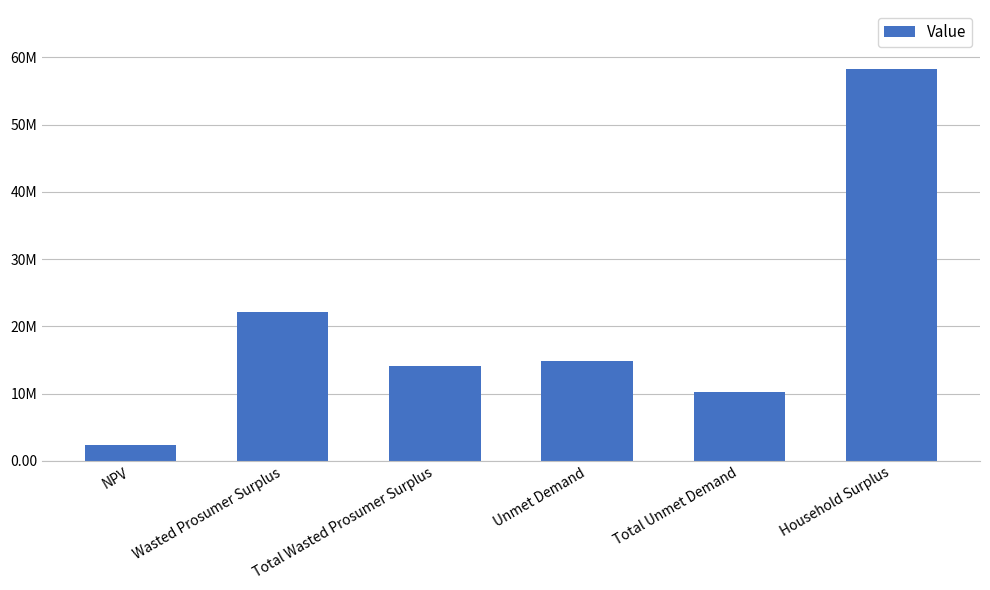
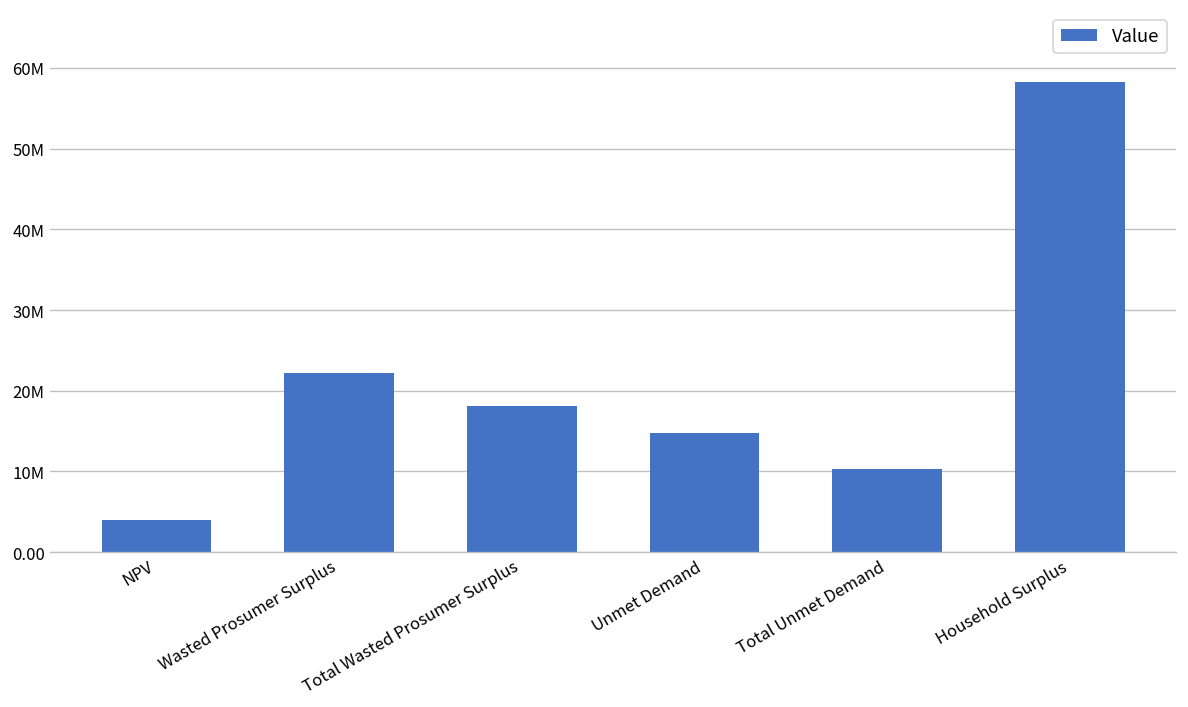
  {
-   "NPV": 2000000,
+   "NPV": 4000000,
    "Wasted Prosumer Surplus": 22000000,
-   "Total Wasted Prosumer Surplus": 14000000,
+   "Total Wasted Prosumer Surplus": 18000000,
    "Unmet Demand": 15000000,
    "Total Unmet Demand": 10000000,
    "Household Surplus": 58000000
  }
